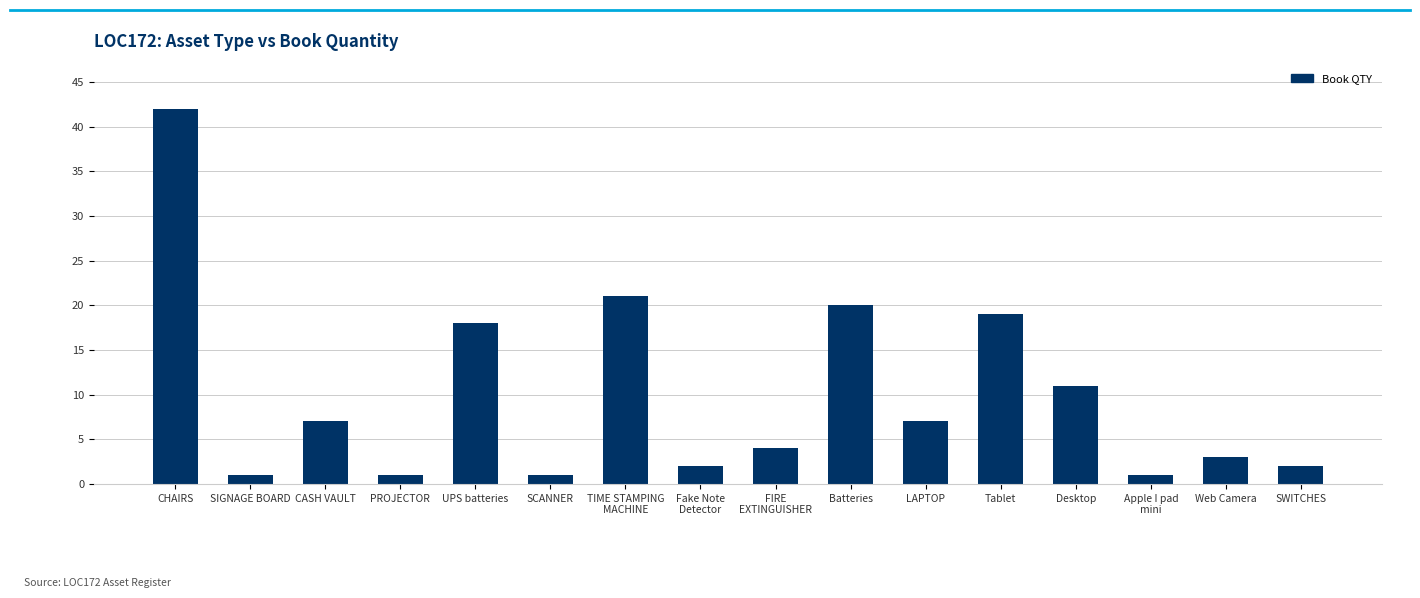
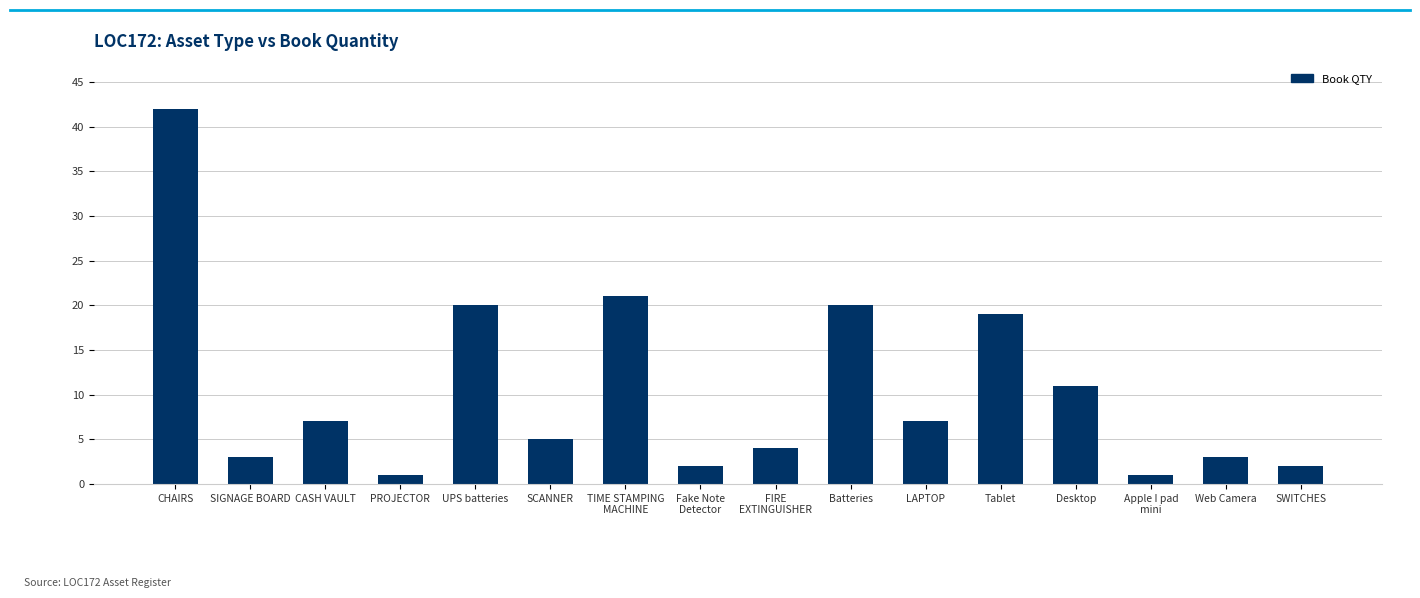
  {
    "CHAIRS": 42,
-   "SIGNAGE BOARD": 1,
+   "SIGNAGE BOARD": 3,
    "CASH VAULT": 7,
    "PROJECTOR": 1,
-   "UPS batteries": 18,
-   "SCANNER": 1,
+   "UPS batteries": 20,
+   "SCANNER": 5,
    "TIME STAMPING MACHINE": 21,
    "Fake Note Detector": 2,
    "FIRE EXTINGUISHER": 4,
    "Batteries": 20,
    "LAPTOP": 7,
    "Tablet": 19,
    "Desktop": 11,
    "Apple I pad mini": 1,
    "Web Camera": 3,
    "SWITCHES": 2
  }
